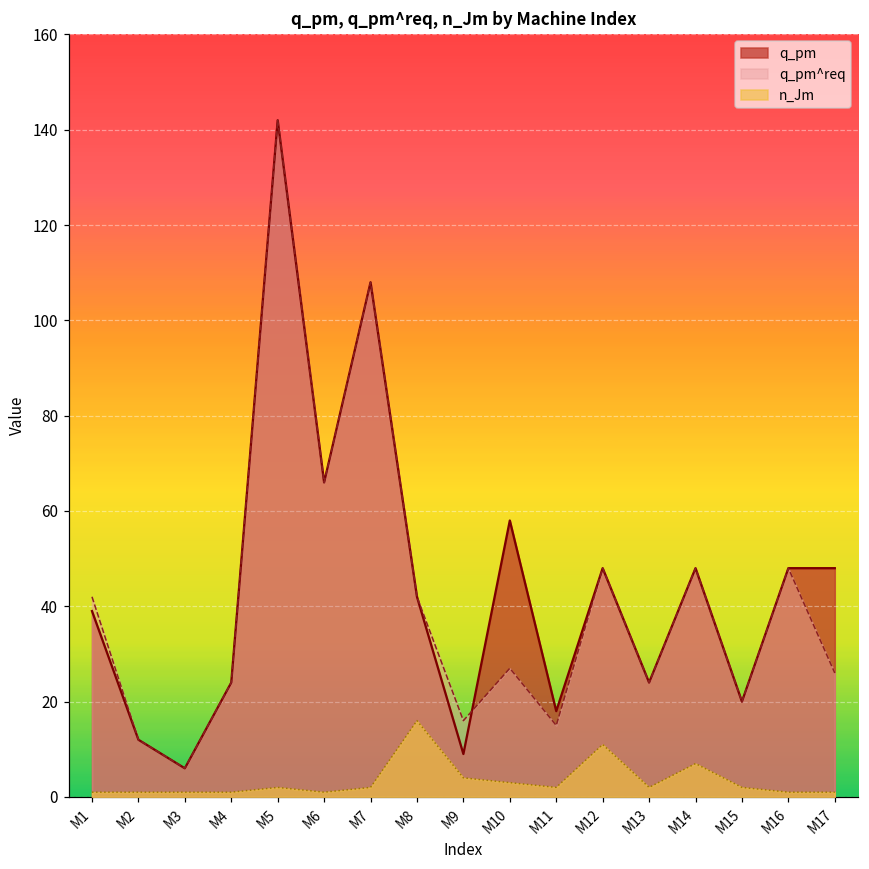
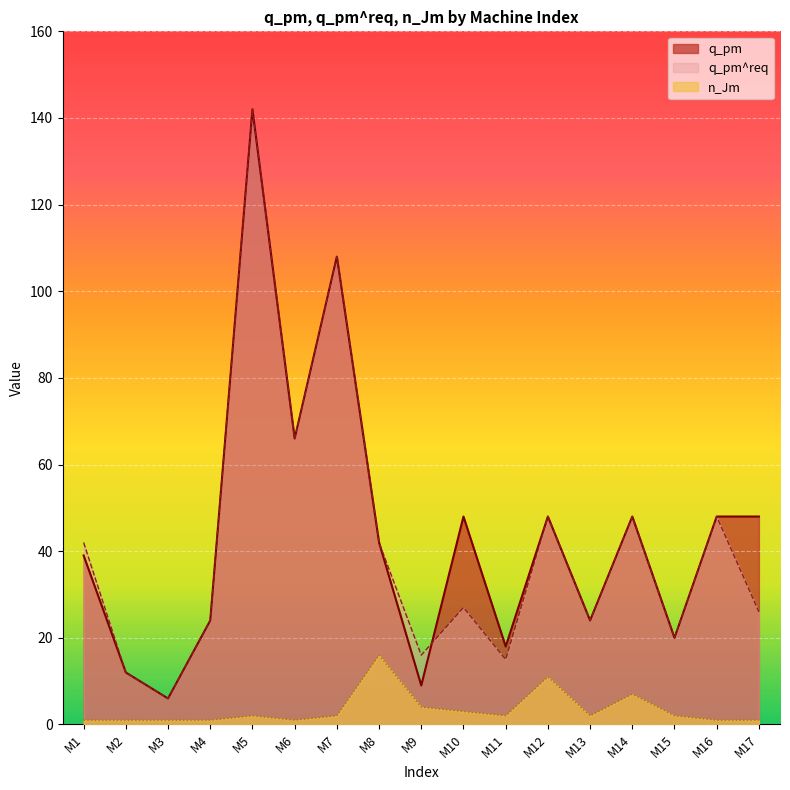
  {
    "q_pm": {
      "M1": 39,
      "M9": 9,
-     "M10": 58,
+     "M10": 48,
      "M11": 18,
      "M17": 48
    },
    "q_pm^req": {
      "M1": 42,
      "M9": 16,
      "M10": 27,
      "M11": 15,
      "M17": 26
    },
    "n_Jm": {
      "M1": 1,
      "M2": 1,
      "M3": 1,
      "M4": 1,
      "M5": 2,
      "M6": 1,
      "M7": 2,
      "M8": 16,
      "M9": 4,
      "M10": 3,
      "M11": 2,
      "M12": 11,
      "M13": 2,
      "M14": 7,
      "M15": 2,
      "M16": 1,
      "M17": 1
    }
  }
